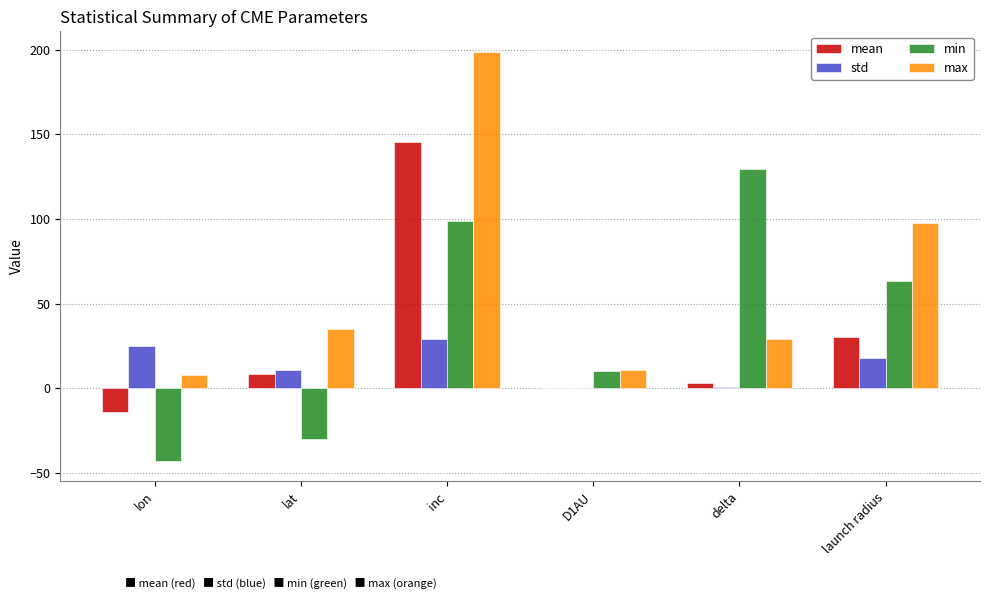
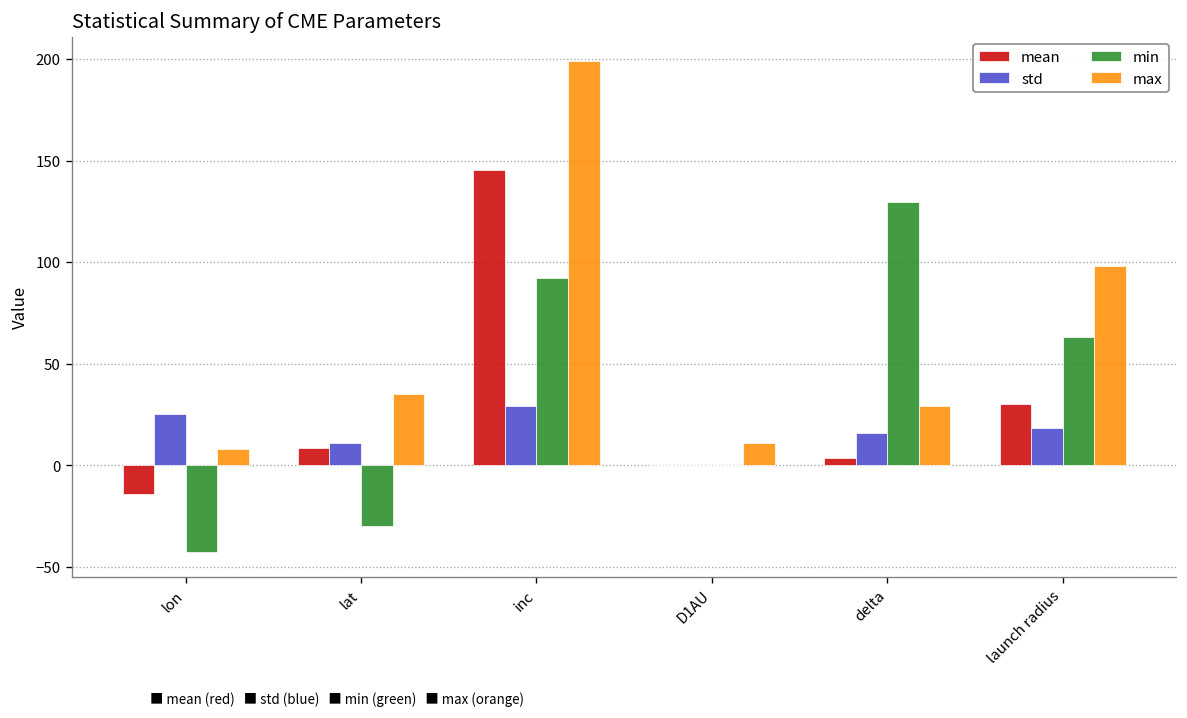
  {
    "mean": {
      "lon": -14,
      "lat": 9,
      "inc": 145,
      "delta": 3,
      "launch radius": 30
    },
    "std": {
      "lon": 25,
      "lat": 11,
      "inc": 29,
-     "delta": 1,
+     "delta": 16,
      "launch radius": 18
    },
    "min": {
      "lon": -43,
      "lat": -30,
-     "inc": 99,
-     "D1AU": 10,
+     "inc": 92,
+     "D1AU": 0,
      "delta": 129,
      "launch radius": 63
    },
    "max": {
      "lon": 8,
      "lat": 35,
      "inc": 199,
      "D1AU": 11,
      "delta": 29,
      "launch radius": 98
    }
  }
